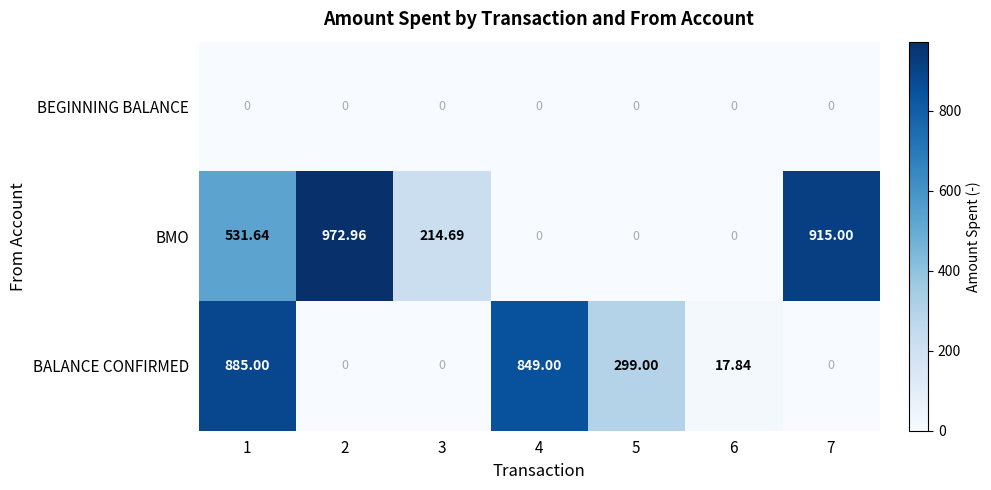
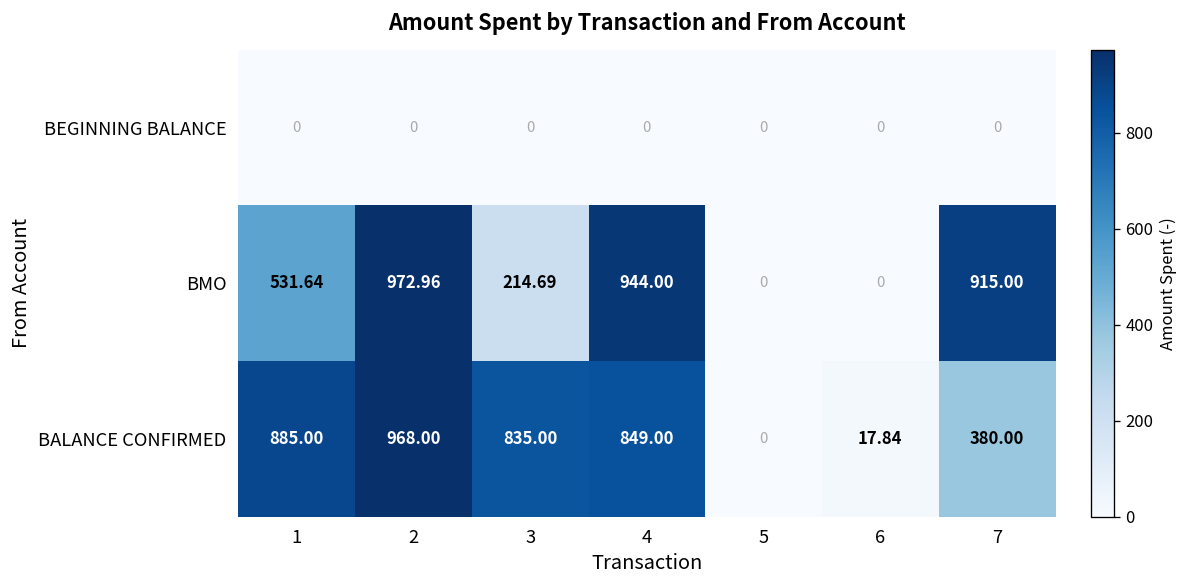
  {
    "BEGINNING BALANCE": {
      "1": 0,
      "2": 0,
      "3": 0,
      "4": 0,
      "5": 0,
      "6": 0,
      "7": 0
    },
    "BMO": {
      "1": 531.64,
      "2": 972.96,
      "3": 214.69,
-     "4": 0,
+     "4": 944.00,
      "5": 0,
      "6": 0,
      "7": 915.00
    },
    "BALANCE CONFIRMED": {
      "1": 885.00,
-     "2": 0,
-     "3": 0,
+     "2": 968.00,
+     "3": 835.00,
      "4": 849.00,
-     "5": 299.00,
+     "5": 0,
      "6": 17.84,
-     "7": 0
+     "7": 380.00
    }
  }
